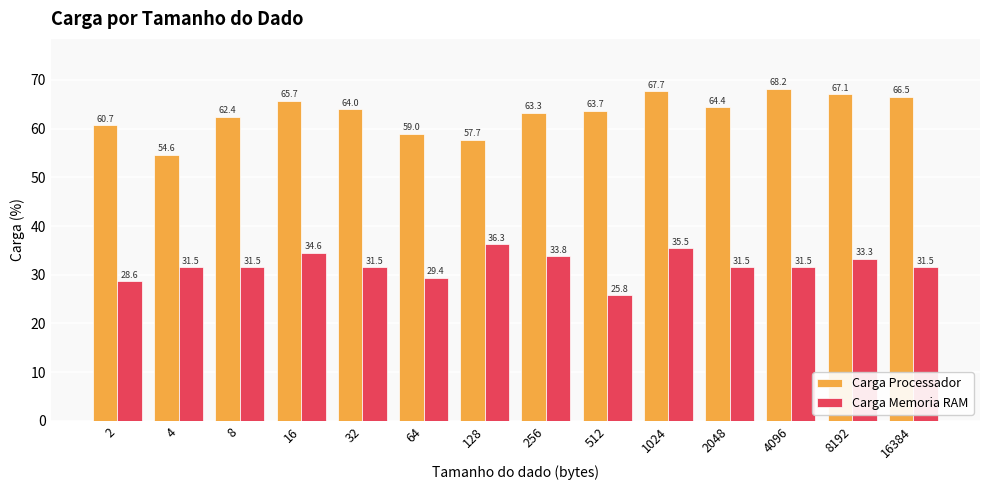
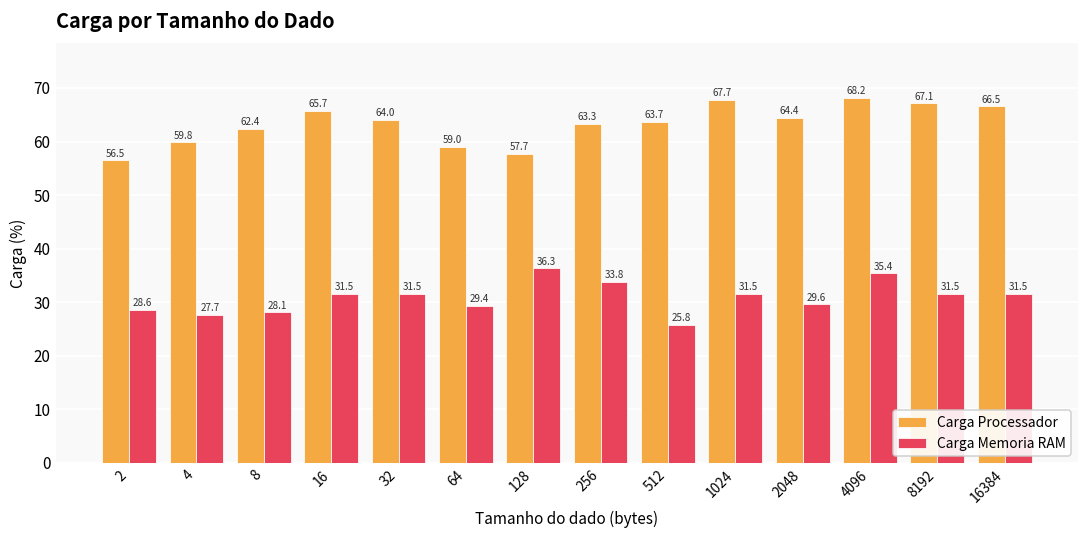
  {
    "Carga Processador": {
-     "2": 60.7,
-     "4": 54.6,
+     "2": 56.5,
+     "4": 59.8,
      "8": 62.4,
      "16": 65.7,
      "32": 64.0,
      "64": 59.0,
      "128": 57.7,
      "256": 63.3,
      "512": 63.7,
      "1024": 67.7,
      "2048": 64.4,
      "4096": 68.2,
      "8192": 67.1,
      "16384": 66.5
    },
    "Carga Memoria RAM": {
      "2": 28.6,
-     "4": 31.5,
-     "8": 31.5,
-     "16": 34.6,
+     "4": 27.7,
+     "8": 28.1,
+     "16": 31.5,
      "32": 31.5,
      "64": 29.4,
      "128": 36.3,
      "256": 33.8,
      "512": 25.8,
-     "1024": 35.5,
-     "2048": 31.5,
-     "4096": 31.5,
-     "8192": 33.3,
+     "1024": 31.5,
+     "2048": 29.6,
+     "4096": 35.4,
+     "8192": 31.5,
      "16384": 31.5
    }
  }
